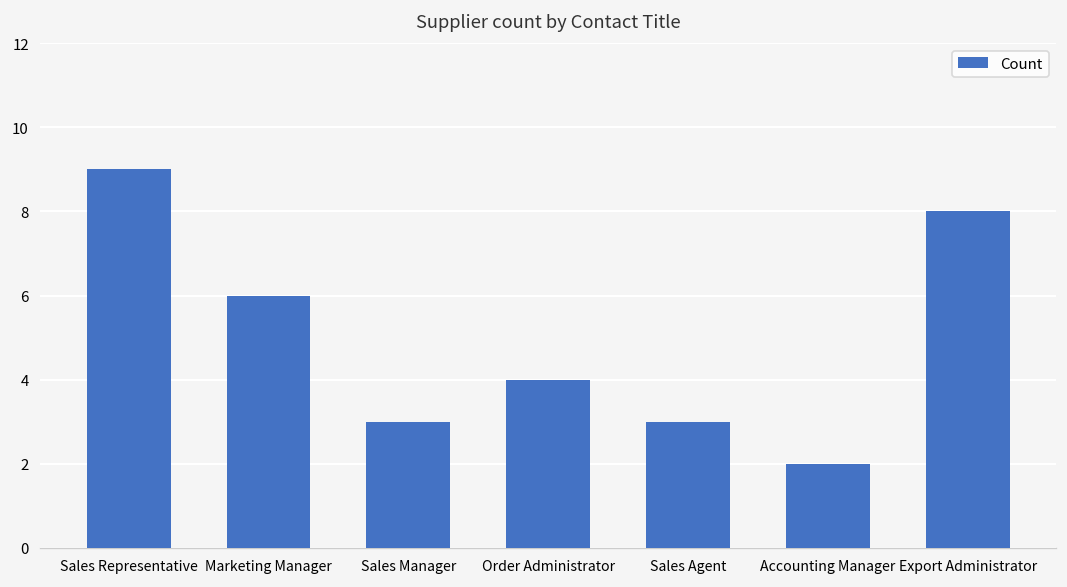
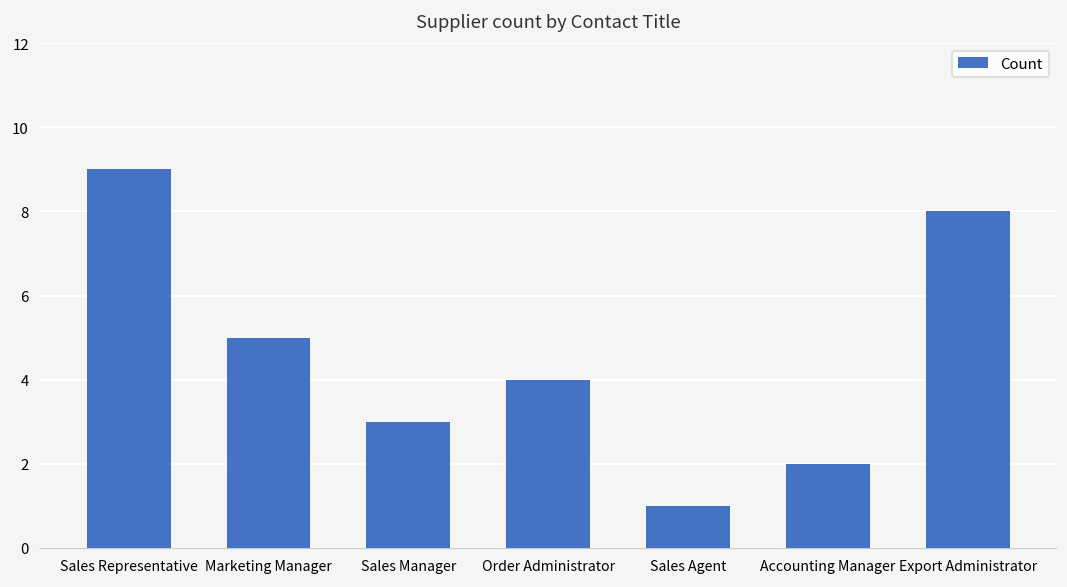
  {
    "Sales Representative": 9,
-   "Marketing Manager": 6,
+   "Marketing Manager": 5,
    "Sales Manager": 3,
    "Order Administrator": 4,
-   "Sales Agent": 3,
+   "Sales Agent": 1,
    "Accounting Manager": 2,
    "Export Administrator": 8
  }
